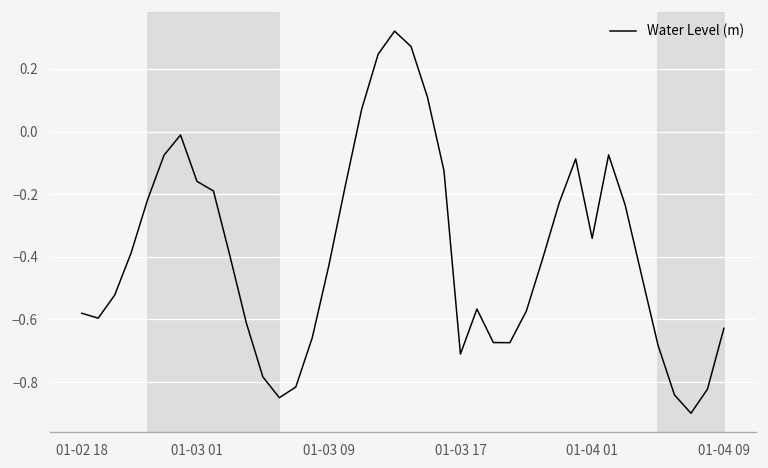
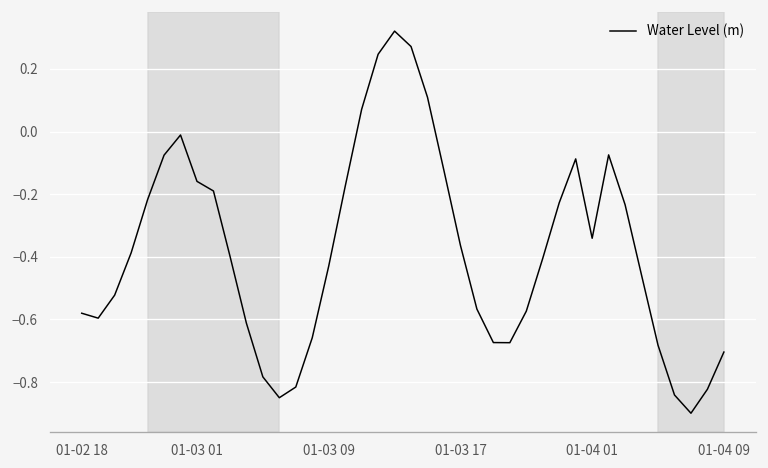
  {
    "01-02 18": -0.58,
    "01-03 01": -0.16,
    "01-03 09": -0.43,
-   "01-03 17": -0.71,
+   "01-03 17": -0.36,
    "01-04 01": -0.34,
-   "01-04 09": -0.63
+   "01-04 09": -0.70
  }
